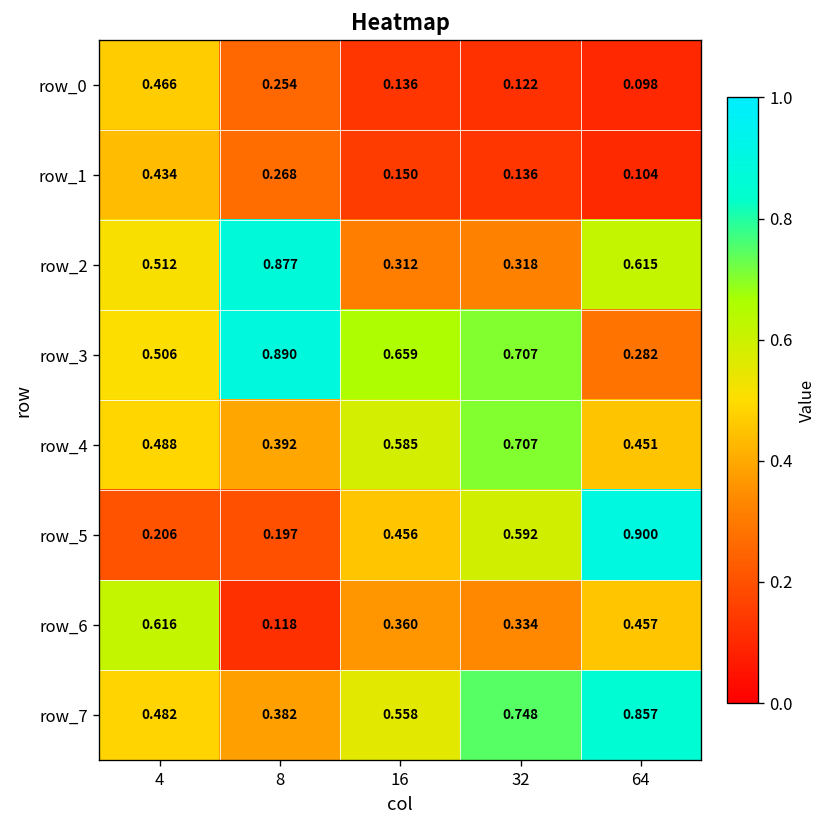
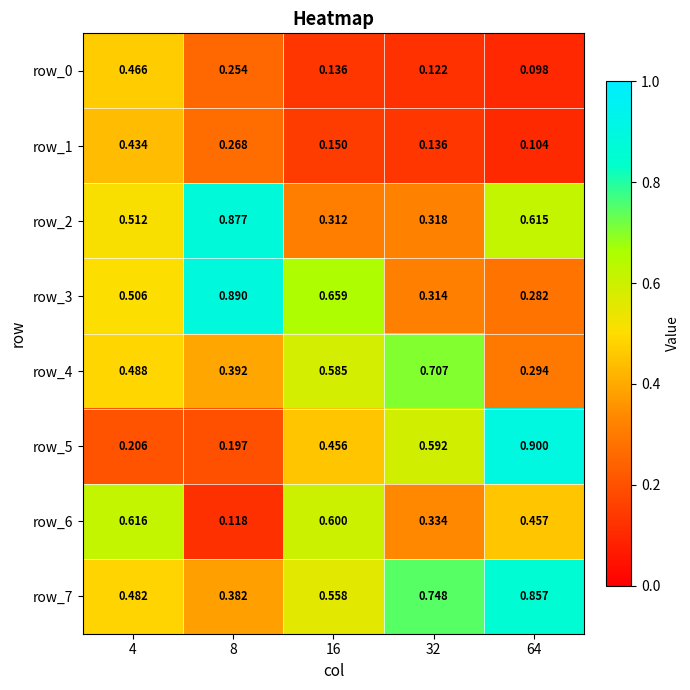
  {
    "row_0": {
      "4": 0.466,
      "8": 0.254,
      "16": 0.136,
      "32": 0.122,
      "64": 0.098
    },
    "row_1": {
      "4": 0.434,
      "8": 0.268,
      "16": 0.150,
      "32": 0.136,
      "64": 0.104
    },
    "row_2": {
      "4": 0.512,
      "8": 0.877,
      "16": 0.312,
      "32": 0.318,
      "64": 0.615
    },
    "row_3": {
      "4": 0.506,
      "8": 0.890,
      "16": 0.659,
-     "32": 0.707,
+     "32": 0.314,
      "64": 0.282
    },
    "row_4": {
      "4": 0.488,
      "8": 0.392,
      "16": 0.585,
      "32": 0.707,
-     "64": 0.451
+     "64": 0.294
    },
    "row_5": {
      "4": 0.206,
      "8": 0.197,
      "16": 0.456,
      "32": 0.592,
      "64": 0.900
    },
    "row_6": {
      "4": 0.616,
      "8": 0.118,
-     "16": 0.360,
+     "16": 0.600,
      "32": 0.334,
      "64": 0.457
    },
    "row_7": {
      "4": 0.482,
      "8": 0.382,
      "16": 0.558,
      "32": 0.748,
      "64": 0.857
    }
  }
